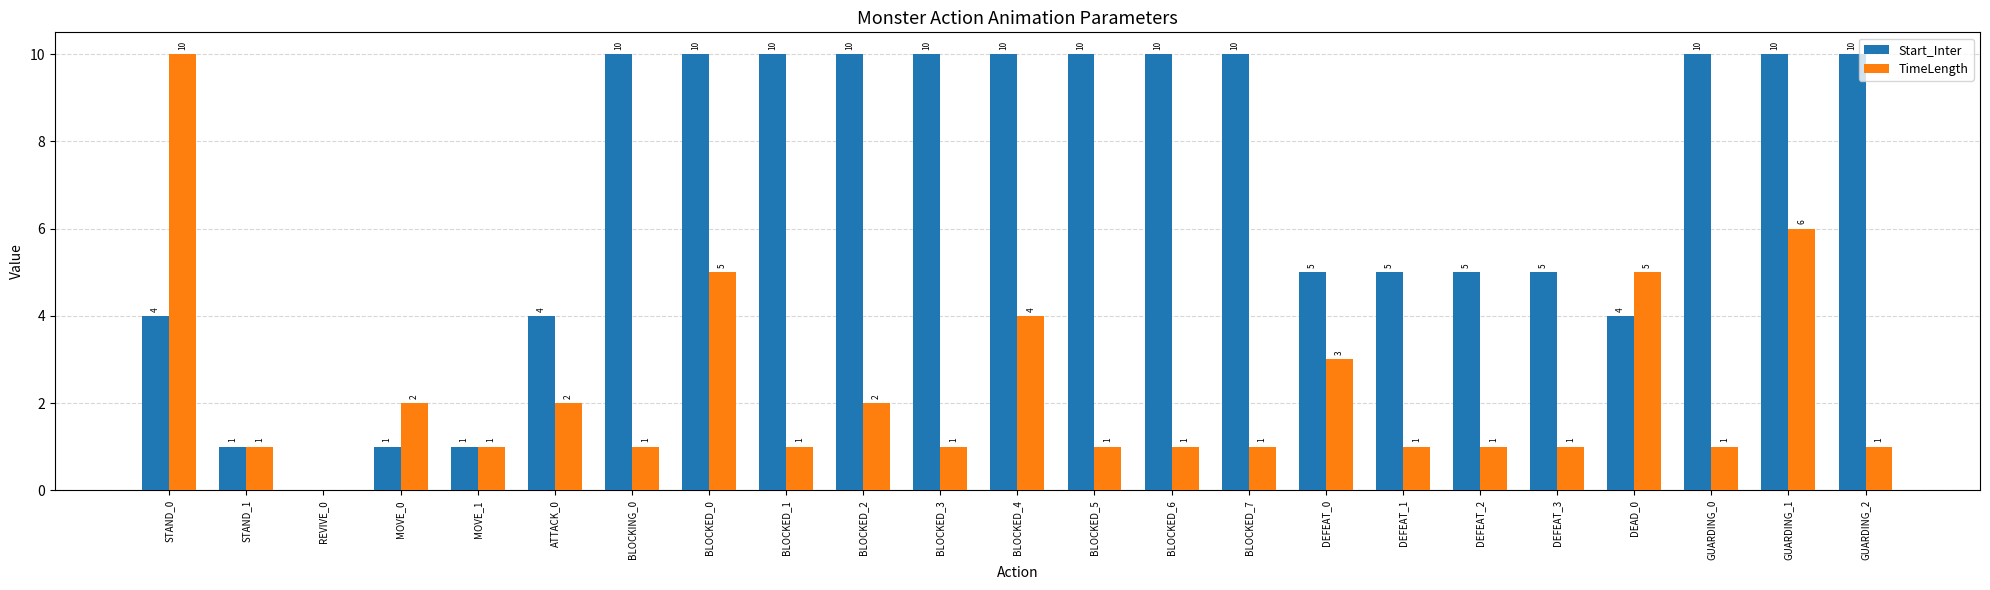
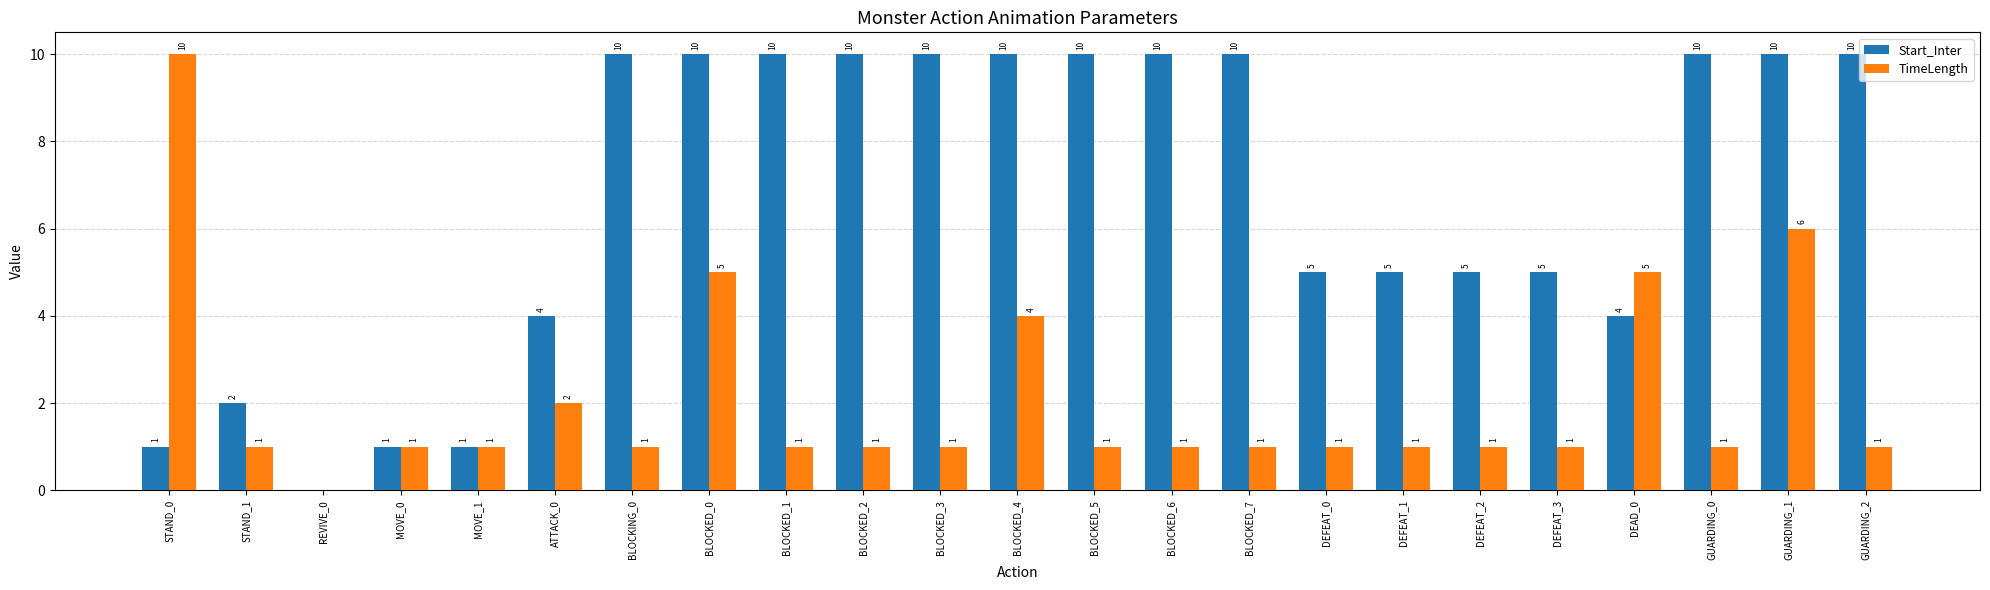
  {
    "Start_Inter": {
-     "STAND_0": 4,
-     "STAND_1": 1,
+     "STAND_0": 1,
+     "STAND_1": 2,
      "MOVE_0": 1,
      "MOVE_1": 1,
      "ATTACK_0": 4,
      "BLOCKING_0": 10,
      "BLOCKED_0": 10,
      "BLOCKED_1": 10,
      "BLOCKED_2": 10,
      "BLOCKED_3": 10,
      "BLOCKED_4": 10,
      "BLOCKED_5": 10,
      "BLOCKED_6": 10,
      "BLOCKED_7": 10,
      "DEFEAT_0": 5,
      "DEFEAT_1": 5,
      "DEFEAT_2": 5,
      "DEFEAT_3": 5,
      "DEAD_0": 4,
      "GUARDING_0": 10,
      "GUARDING_1": 10,
      "GUARDING_2": 10
    },
    "TimeLength": {
      "STAND_0": 10,
      "STAND_1": 1,
-     "MOVE_0": 2,
+     "MOVE_0": 1,
      "MOVE_1": 1,
      "ATTACK_0": 2,
      "BLOCKING_0": 1,
      "BLOCKED_0": 5,
      "BLOCKED_1": 1,
-     "BLOCKED_2": 2,
+     "BLOCKED_2": 1,
      "BLOCKED_3": 1,
      "BLOCKED_4": 4,
      "BLOCKED_5": 1,
      "BLOCKED_6": 1,
      "BLOCKED_7": 1,
-     "DEFEAT_0": 3,
+     "DEFEAT_0": 1,
      "DEFEAT_1": 1,
      "DEFEAT_2": 1,
      "DEFEAT_3": 1,
      "DEAD_0": 5,
      "GUARDING_0": 1,
      "GUARDING_1": 6,
      "GUARDING_2": 1
    }
  }
